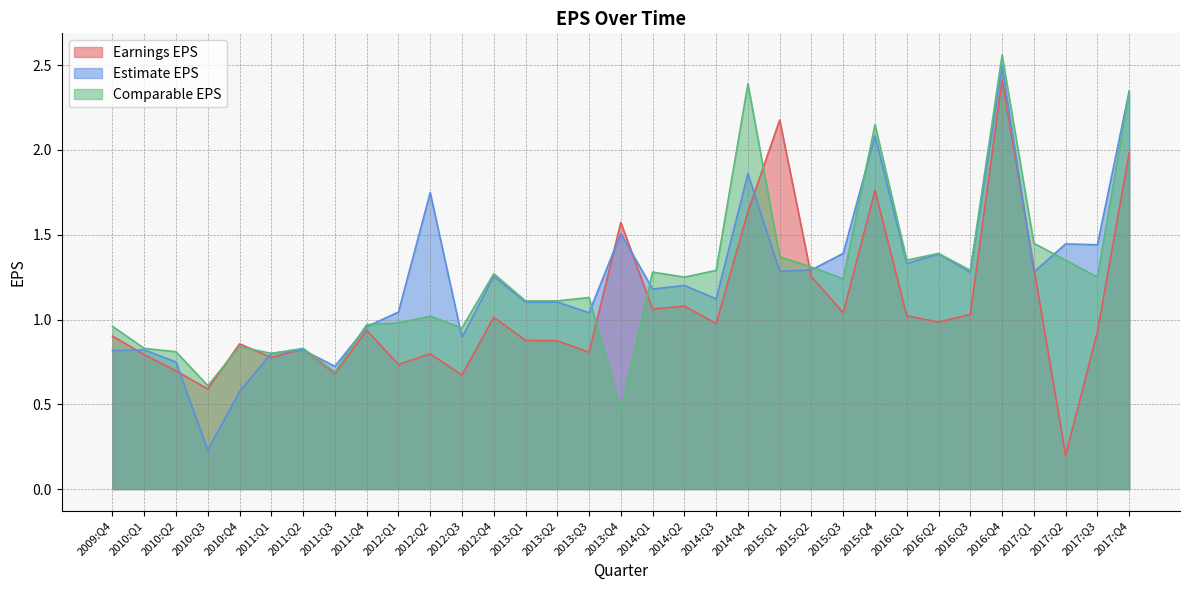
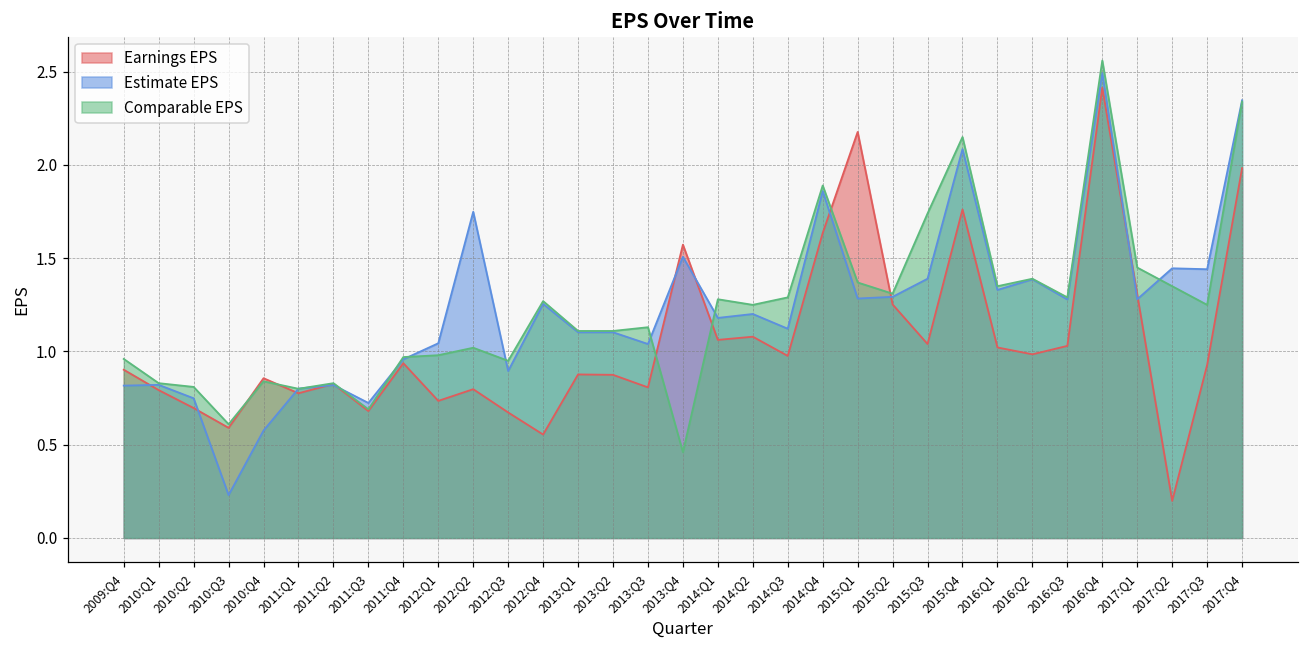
  {
    "Earnings EPS": {
      "2009:Q4": 0.90,
      "2010:Q1": 0.79,
      "2010:Q2": 0.70,
      "2010:Q3": 0.59,
      "2010:Q4": 0.86,
      "2011:Q1": 0.78,
      "2011:Q4": 0.94,
      "2012:Q1": 0.74,
      "2012:Q2": 0.80,
      "2012:Q3": 0.67,
-     "2012:Q4": 1.01,
+     "2012:Q4": 0.55,
      "2013:Q1": 0.88,
      "2013:Q2": 0.87,
      "2013:Q3": 0.81,
      "2013:Q4": 1.57,
      "2014:Q1": 1.06,
      "2014:Q2": 1.08,
      "2014:Q3": 0.98,
      "2014:Q4": 1.64,
      "2015:Q1": 2.18,
      "2015:Q2": 1.25,
      "2015:Q3": 1.04,
      "2015:Q4": 1.76,
      "2016:Q1": 1.02,
      "2016:Q2": 0.98,
      "2016:Q3": 1.03,
      "2016:Q4": 2.41,
      "2017:Q1": 1.31,
      "2017:Q2": 0.20,
      "2017:Q3": 0.93,
      "2017:Q4": 1.98
    },
    "Estimate EPS": {
      "2009:Q4": 0.82,
      "2010:Q2": 0.75,
      "2010:Q3": 0.23,
      "2010:Q4": 0.58,
      "2011:Q3": 0.72,
      "2012:Q1": 1.04,
      "2012:Q2": 1.75,
      "2012:Q3": 0.90,
      "2013:Q3": 1.04,
      "2013:Q4": 1.51,
      "2014:Q1": 1.18,
      "2014:Q2": 1.20,
      "2014:Q3": 1.12,
      "2014:Q4": 1.86,
      "2015:Q1": 1.28,
      "2015:Q2": 1.29,
      "2015:Q3": 1.39,
      "2015:Q4": 2.09,
      "2016:Q1": 1.33,
      "2016:Q4": 2.49,
      "2017:Q1": 1.28,
      "2017:Q2": 1.45,
      "2017:Q3": 1.44
    },
    "Comparable EPS": {
      "2009:Q4": 0.96,
      "2010:Q2": 0.81,
      "2010:Q3": 0.61,
      "2010:Q4": 0.84,
      "2012:Q1": 0.98,
      "2012:Q2": 1.02,
      "2012:Q3": 0.95,
      "2013:Q3": 1.13,
      "2013:Q4": 0.46,
      "2014:Q1": 1.28,
      "2014:Q2": 1.25,
      "2014:Q3": 1.29,
-     "2014:Q4": 2.39,
+     "2014:Q4": 1.89,
      "2015:Q1": 1.37,
      "2015:Q2": 1.31,
-     "2015:Q3": 1.24,
+     "2015:Q3": 1.74,
      "2015:Q4": 2.15,
      "2016:Q1": 1.35,
      "2016:Q4": 2.56,
      "2017:Q1": 1.45,
      "2017:Q2": 1.35,
      "2017:Q3": 1.25
    }
  }
